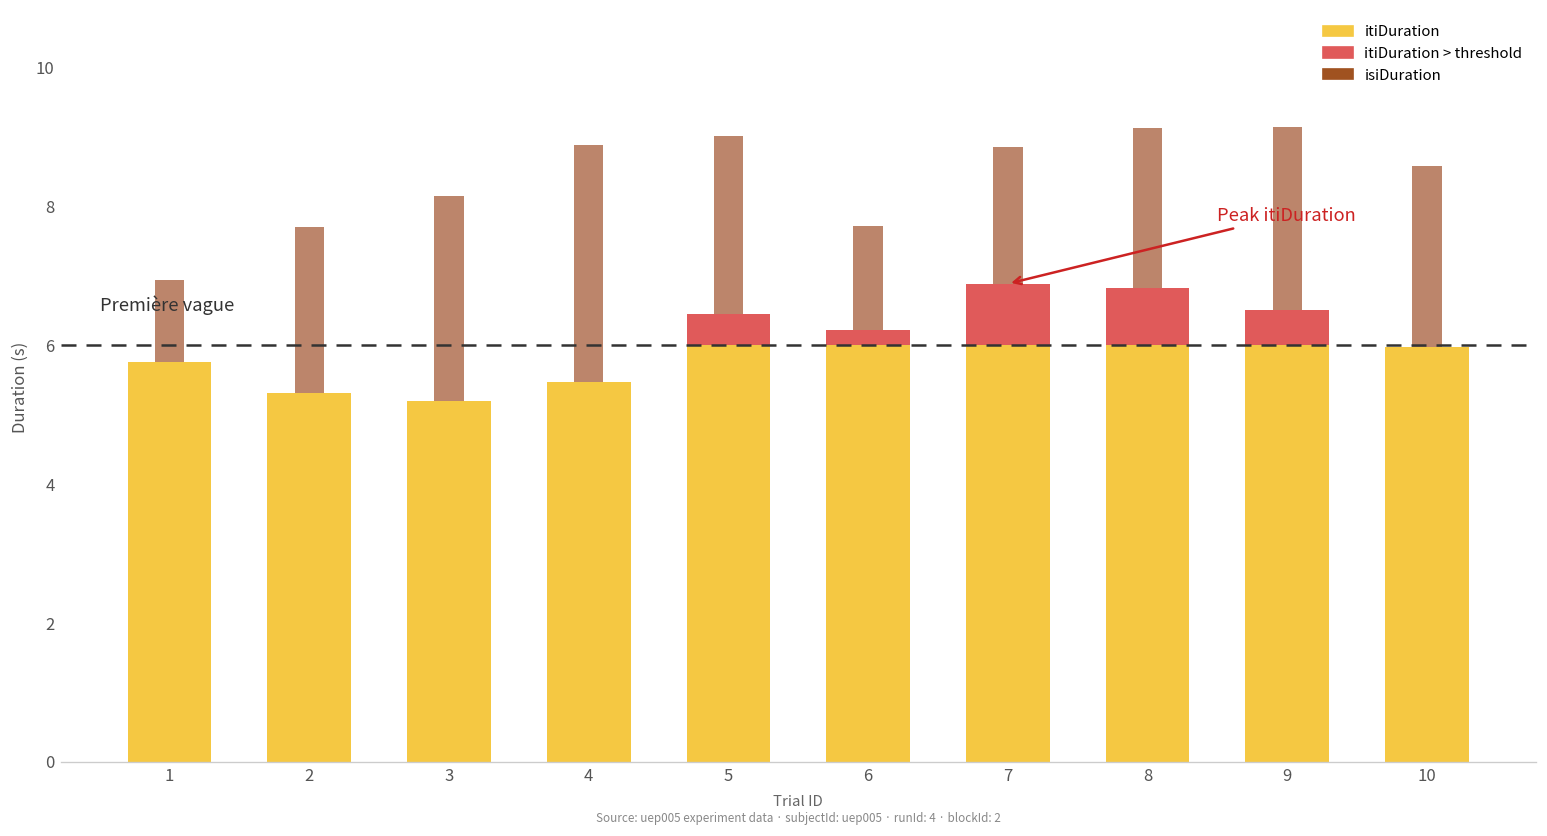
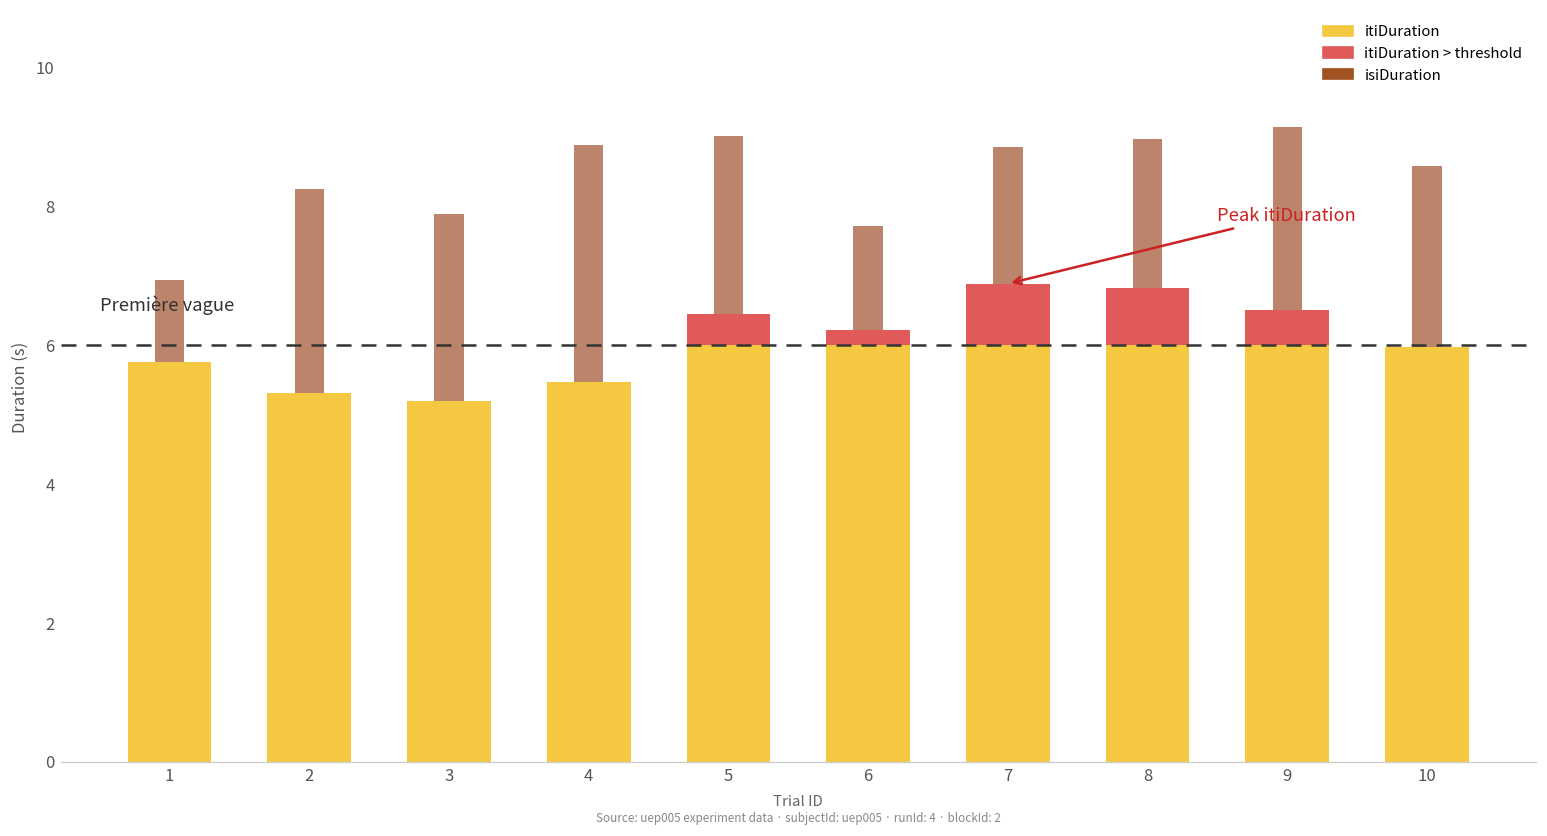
  {
    "isiDuration": {
      "1": 1.2,
-     "2": 2.4,
-     "3": 2.9,
+     "2": 2.9,
+     "3": 2.7,
      "4": 3.4,
      "5": 2.6,
      "6": 1.5,
      "7": 2.0,
-     "8": 2.3,
+     "8": 2.1,
      "9": 2.6,
      "10": 2.6
    }
  }
